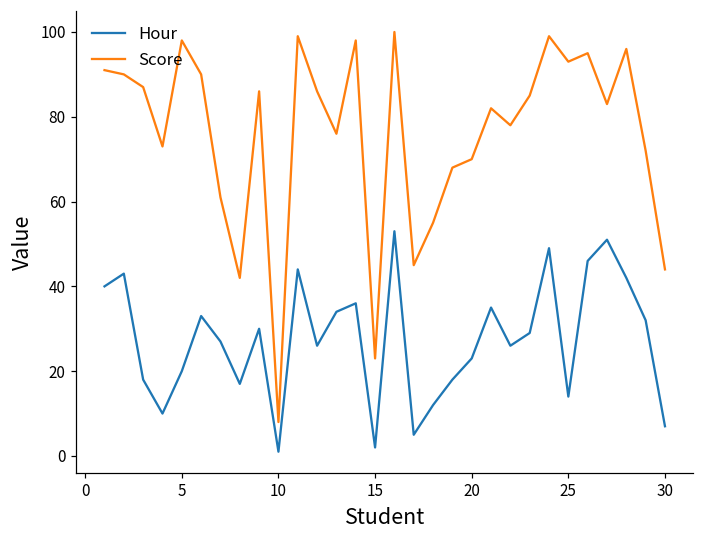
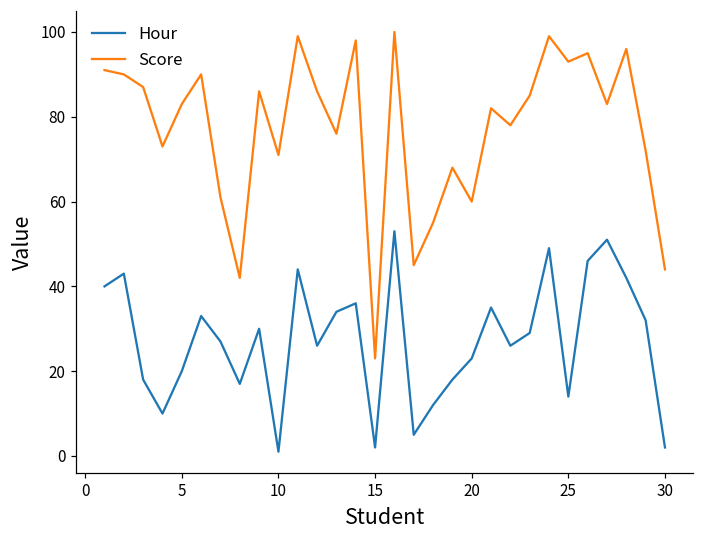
  {
    "Hour": {
      "5": 20,
      "10": 1,
      "15": 2,
      "20": 23,
      "25": 14,
-     "30": 7
+     "30": 2
    },
    "Score": {
-     "5": 98,
-     "10": 8,
+     "5": 83,
+     "10": 71,
      "15": 23,
-     "20": 70,
+     "20": 60,
      "25": 93,
      "30": 44
    }
  }
